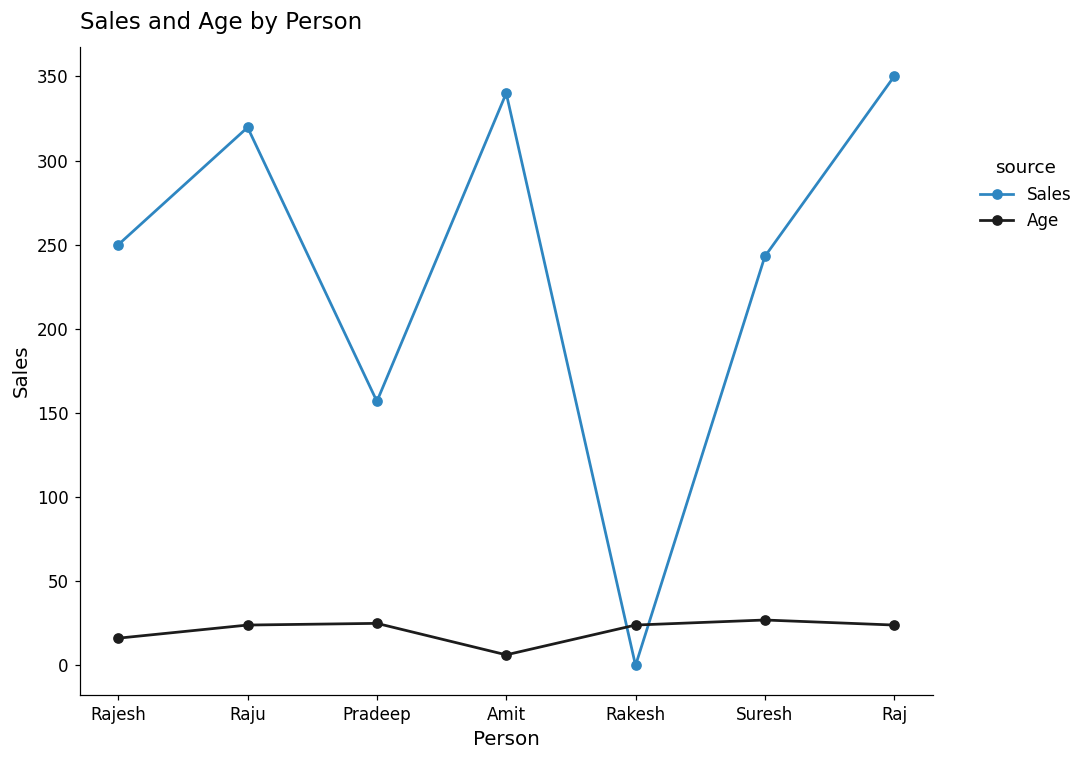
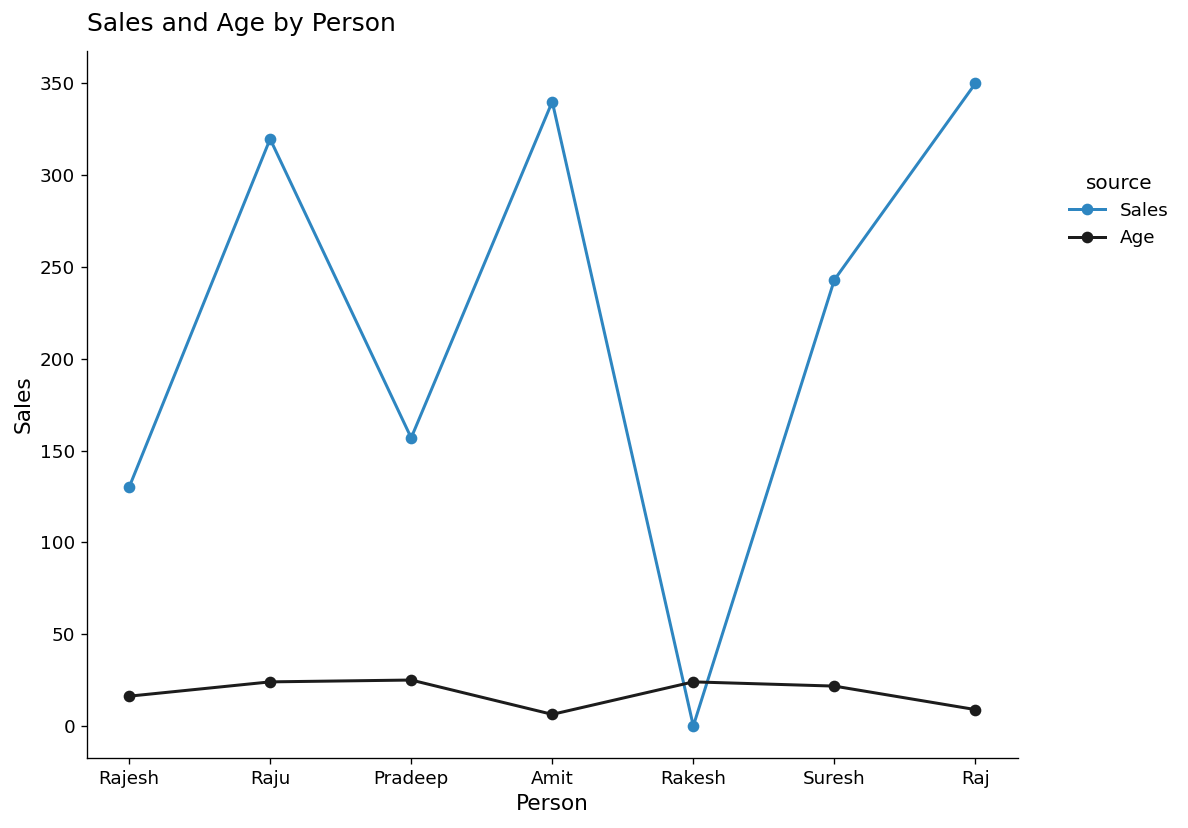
  {
    "Sales": {
-     "Rajesh": 250,
+     "Rajesh": 130,
      "Raju": 320,
      "Pradeep": 157,
      "Amit": 340,
      "Rakesh": 0,
      "Suresh": 243,
      "Raj": 350
    },
    "Age": {
      "Rajesh": 16,
      "Raju": 24,
      "Pradeep": 25,
      "Amit": 6,
      "Rakesh": 24,
-     "Suresh": 27,
-     "Raj": 24
+     "Suresh": 22,
+     "Raj": 9
    }
  }
